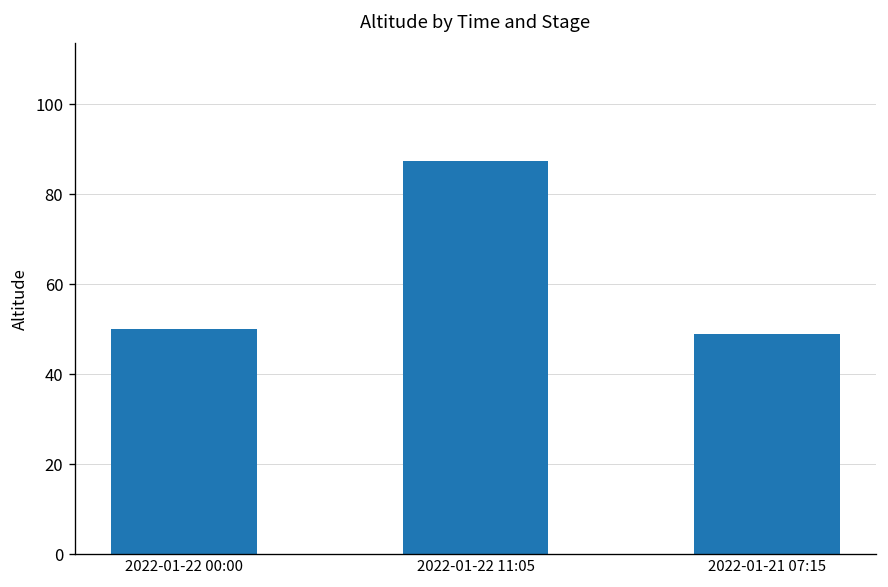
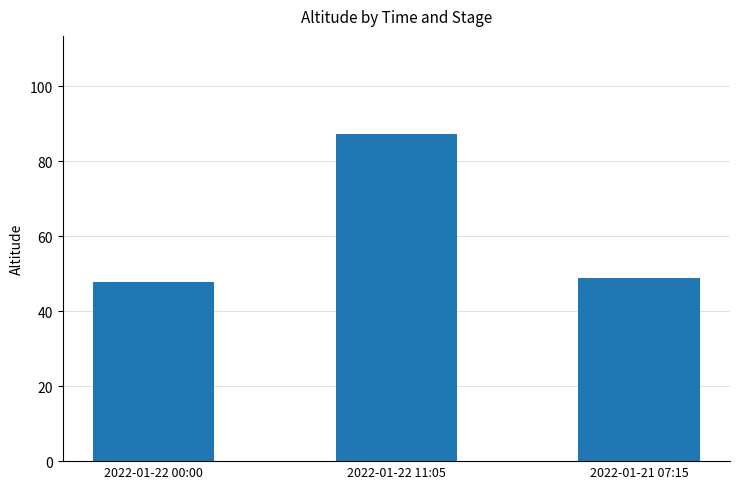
  {
-   "2022-01-22 00:00": 50,
+   "2022-01-22 00:00": 48,
    "2022-01-22 11:05": 87,
    "2022-01-21 07:15": 49
  }
